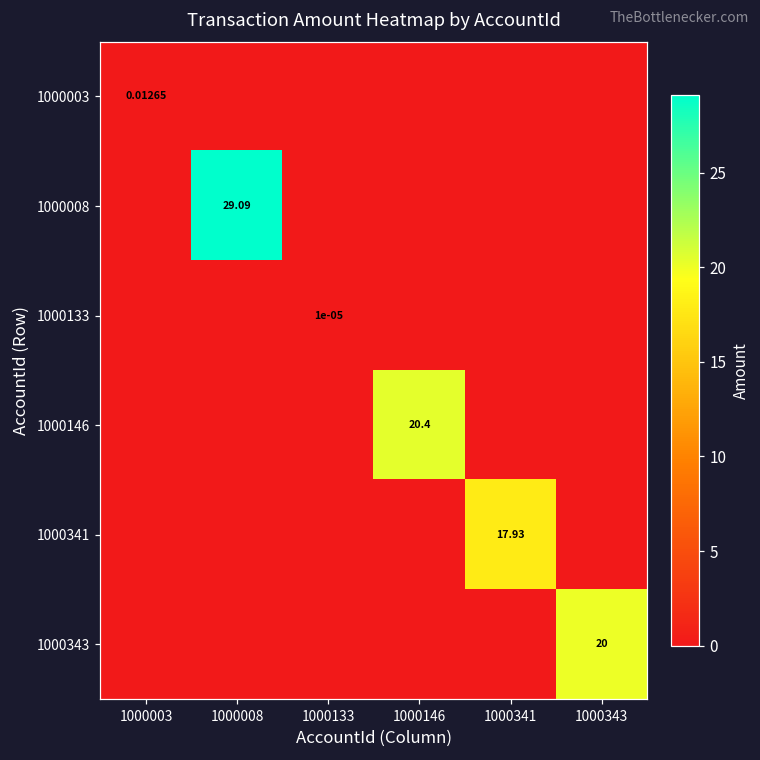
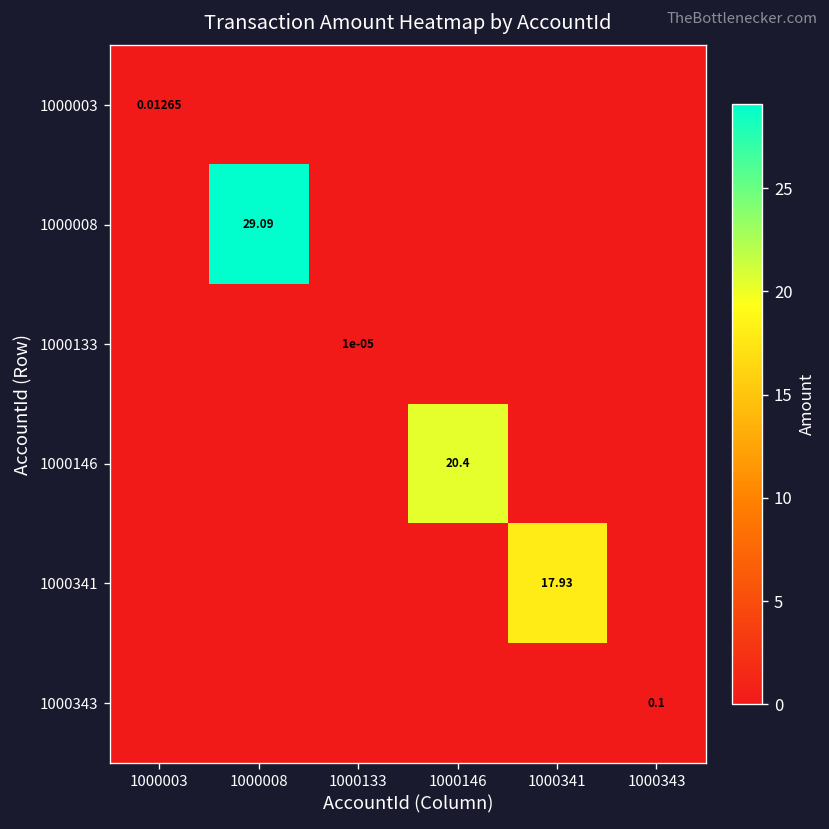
  {
    "1000003": {
      "1000003": "0.01265"
    },
    "1000008": {
      "1000008": "29.09"
    },
    "1000133": {
      "1000133": "1e-05"
    },
    "1000146": {
      "1000146": "20.4"
    },
    "1000341": {
      "1000341": "17.93"
    },
    "1000343": {
-     "1000343": "20"
+     "1000343": "0.1"
    }
  }
